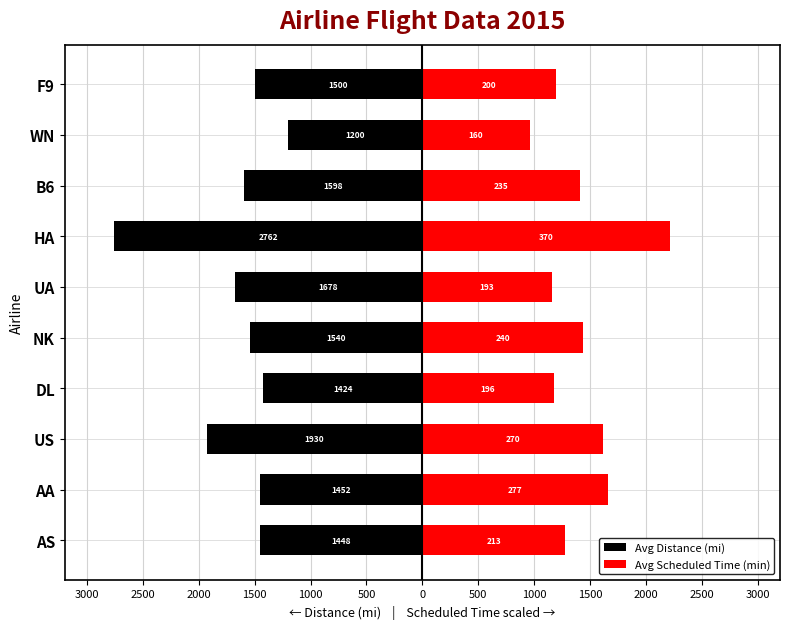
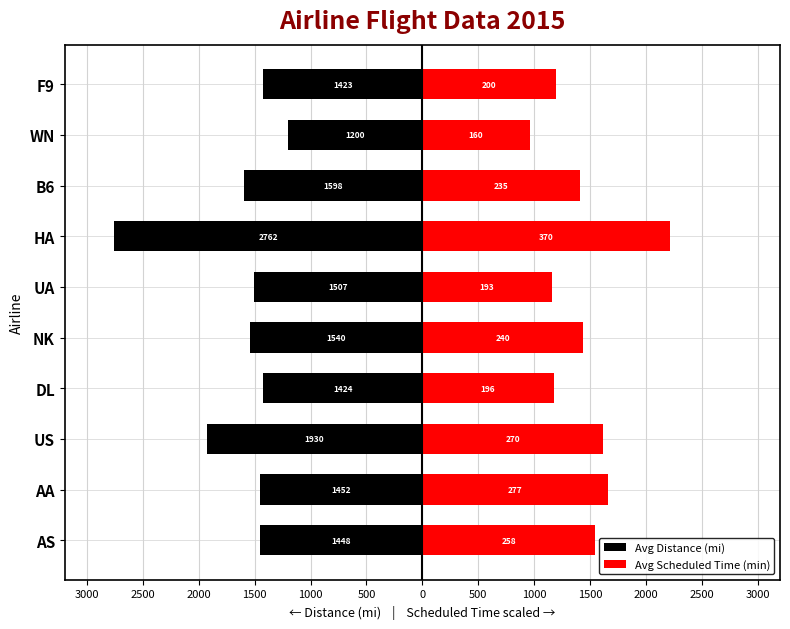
  {
    "Avg Distance (mi)": {
-     "F9": 1500,
-     "UA": 1678
+     "F9": 1423,
+     "UA": 1507
    },
    "Avg Scheduled Time (min)": {
-     "AS": 213
+     "AS": 258
    }
  }
